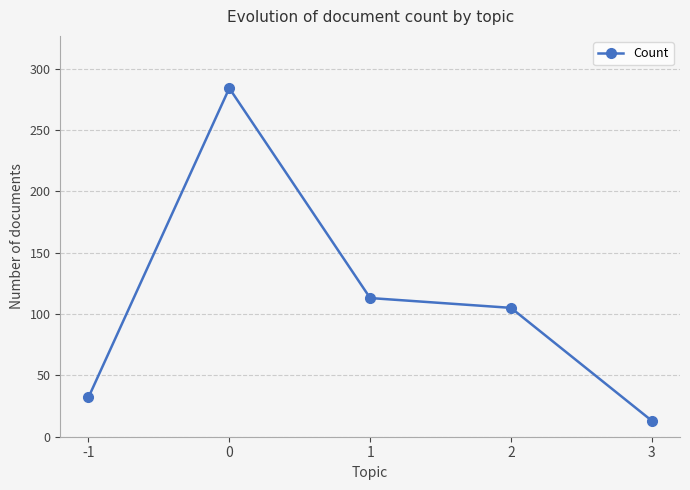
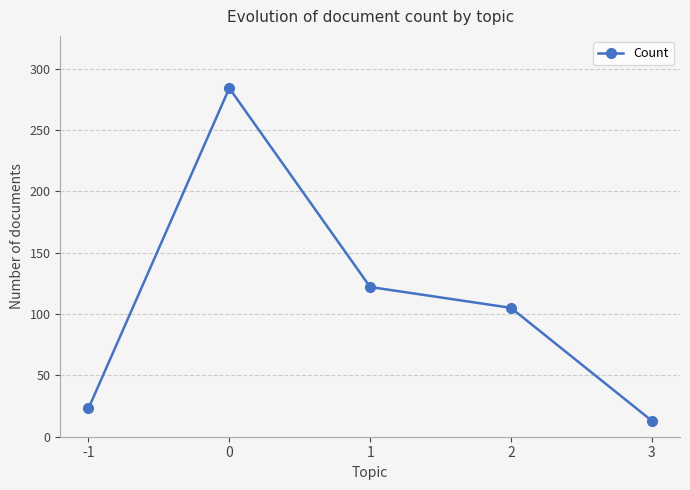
  {
-   "-1": 32,
+   "-1": 23,
    "0": 284,
-   "1": 113,
+   "1": 122,
    "2": 105,
    "3": 13
  }
